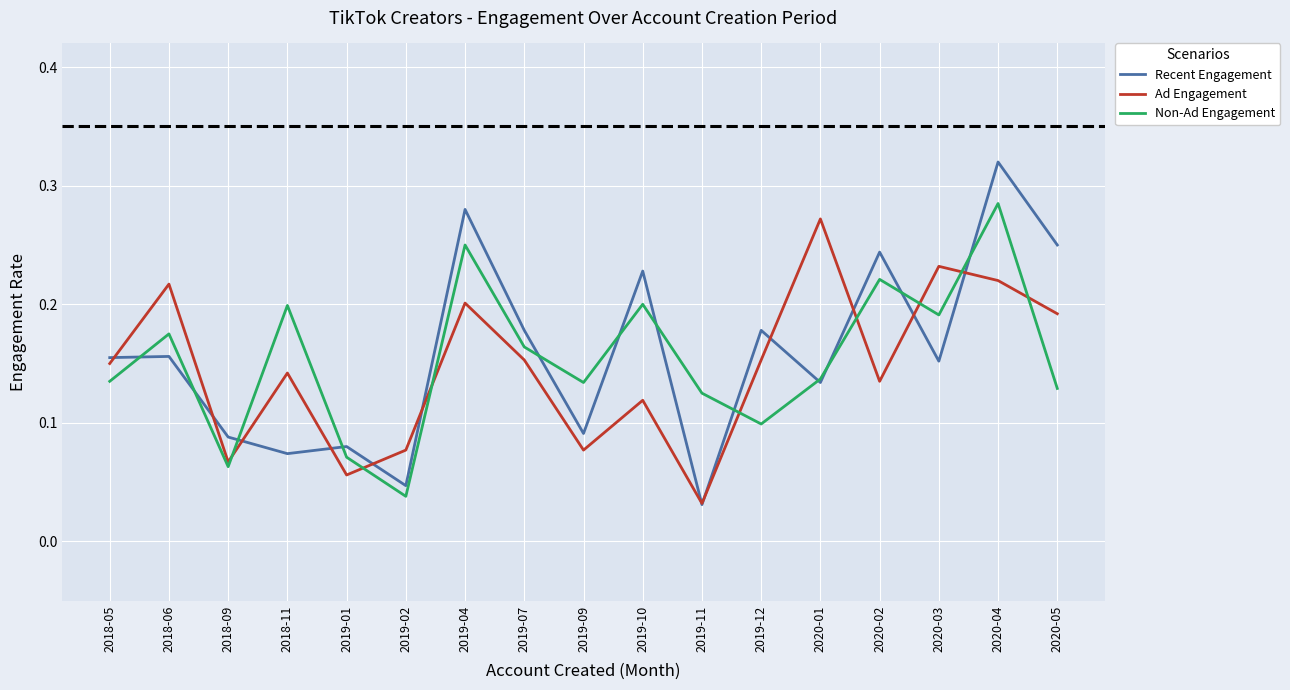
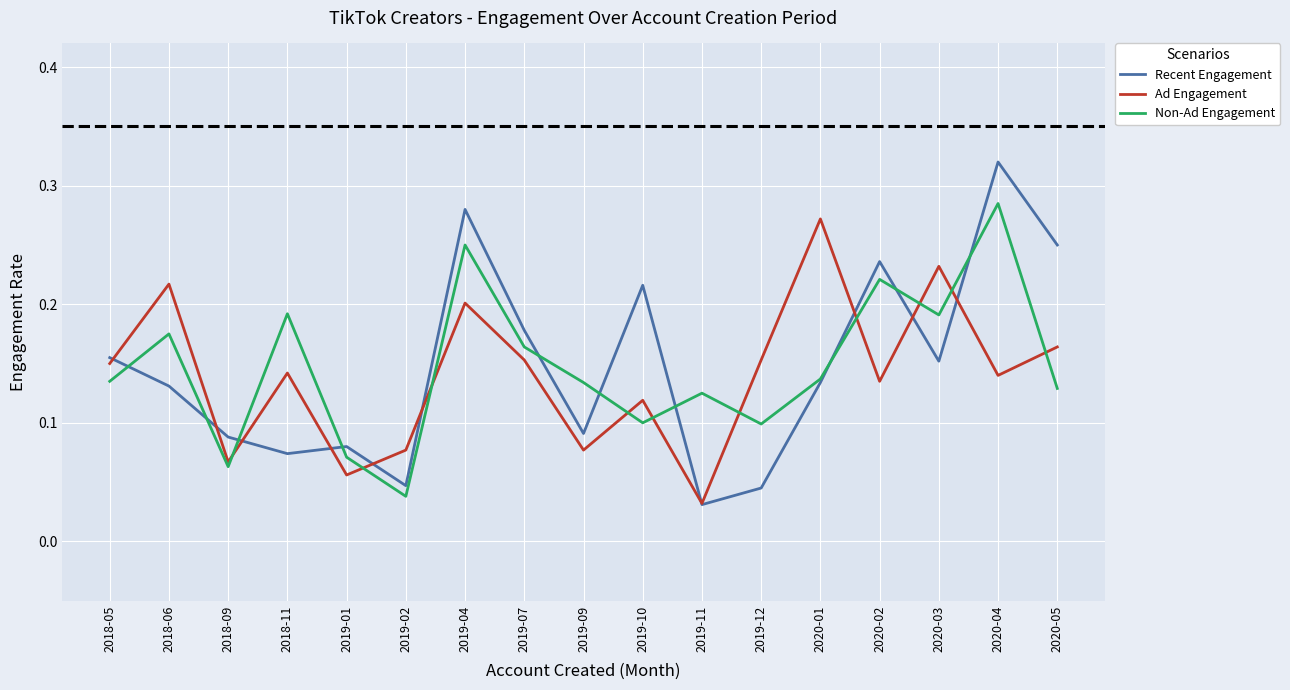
  {
    "Recent Engagement": {
      "2018-05": 0.155,
-     "2018-06": 0.156,
+     "2018-06": 0.131,
      "2018-09": 0.088,
      "2018-11": 0.074,
      "2019-01": 0.080,
      "2019-02": 0.047,
      "2019-04": 0.280,
      "2019-07": 0.178,
      "2019-09": 0.091,
-     "2019-10": 0.228,
-     "2019-12": 0.178,
+     "2019-10": 0.216,
+     "2019-12": 0.045,
      "2020-01": 0.134,
-     "2020-02": 0.244,
+     "2020-02": 0.236,
      "2020-03": 0.152,
      "2020-04": 0.320,
      "2020-05": 0.250
    },
    "Ad Engagement": {
      "2018-05": 0.150,
      "2018-06": 0.217,
      "2018-09": 0.067,
      "2018-11": 0.142,
      "2019-01": 0.056,
      "2019-02": 0.077,
      "2019-04": 0.201,
      "2019-07": 0.153,
      "2019-09": 0.077,
      "2019-10": 0.119,
      "2019-12": 0.153,
      "2020-01": 0.272,
      "2020-02": 0.135,
      "2020-03": 0.232,
-     "2020-04": 0.22,
-     "2020-05": 0.192
+     "2020-04": 0.14,
+     "2020-05": 0.164
    },
    "Non-Ad Engagement": {
      "2018-05": 0.135,
      "2018-06": 0.175,
      "2018-09": 0.063,
-     "2018-11": 0.199,
+     "2018-11": 0.192,
      "2019-01": 0.071,
      "2019-02": 0.038,
      "2019-04": 0.250,
      "2019-07": 0.164,
      "2019-09": 0.134,
-     "2019-10": 0.2,
+     "2019-10": 0.1,
      "2019-11": 0.125,
      "2019-12": 0.099,
      "2020-01": 0.137,
      "2020-02": 0.221,
      "2020-03": 0.191,
      "2020-04": 0.285,
      "2020-05": 0.129
    }
  }
